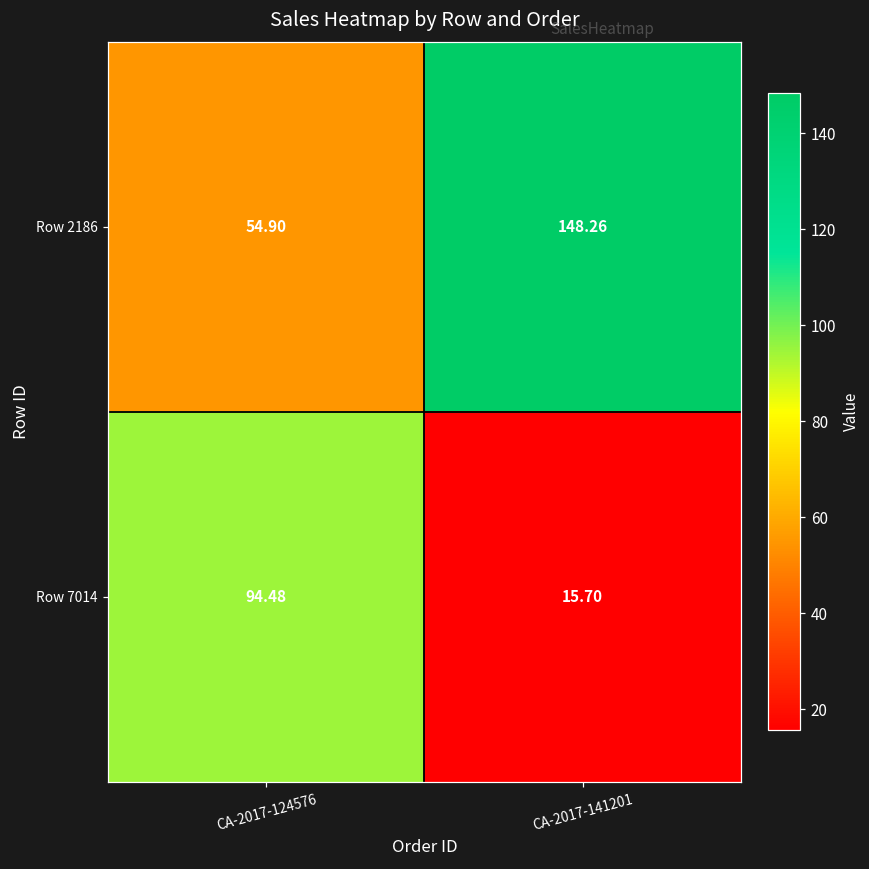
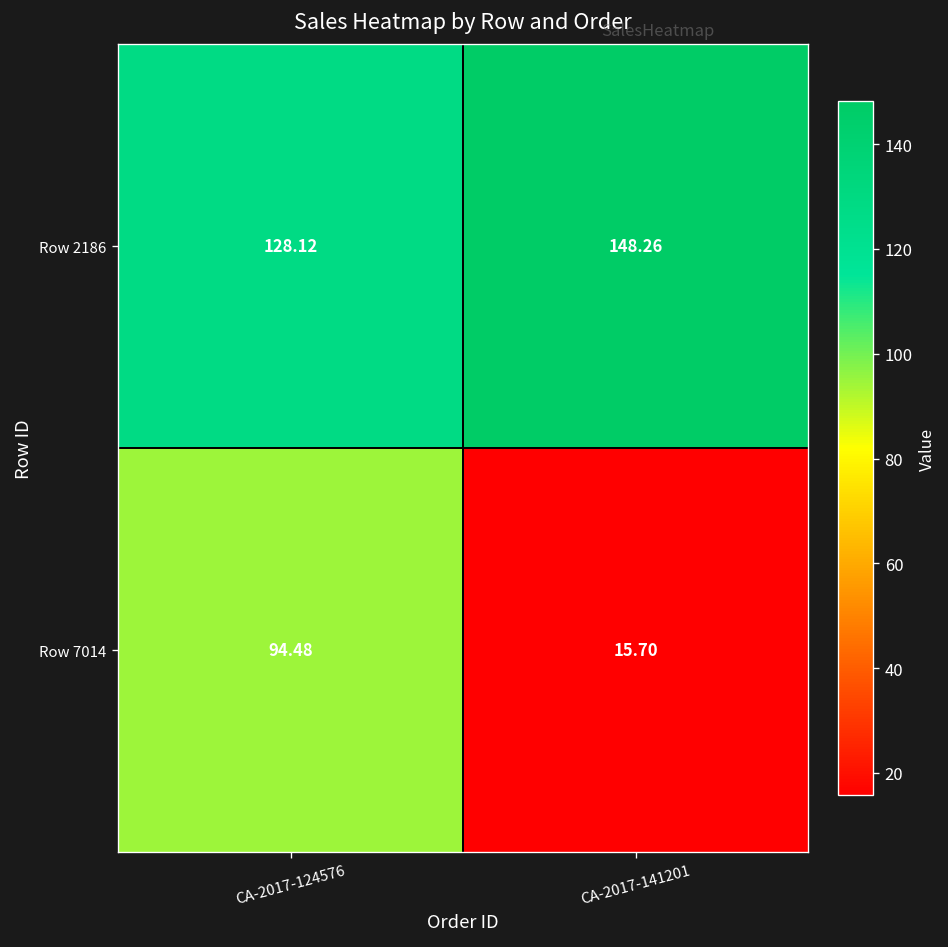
  {
    "Row 2186": {
-     "CA-2017-124576": 54.90,
+     "CA-2017-124576": 128.12,
      "CA-2017-141201": 148.26
    },
    "Row 7014": {
      "CA-2017-124576": 94.48,
      "CA-2017-141201": 15.70
    }
  }
